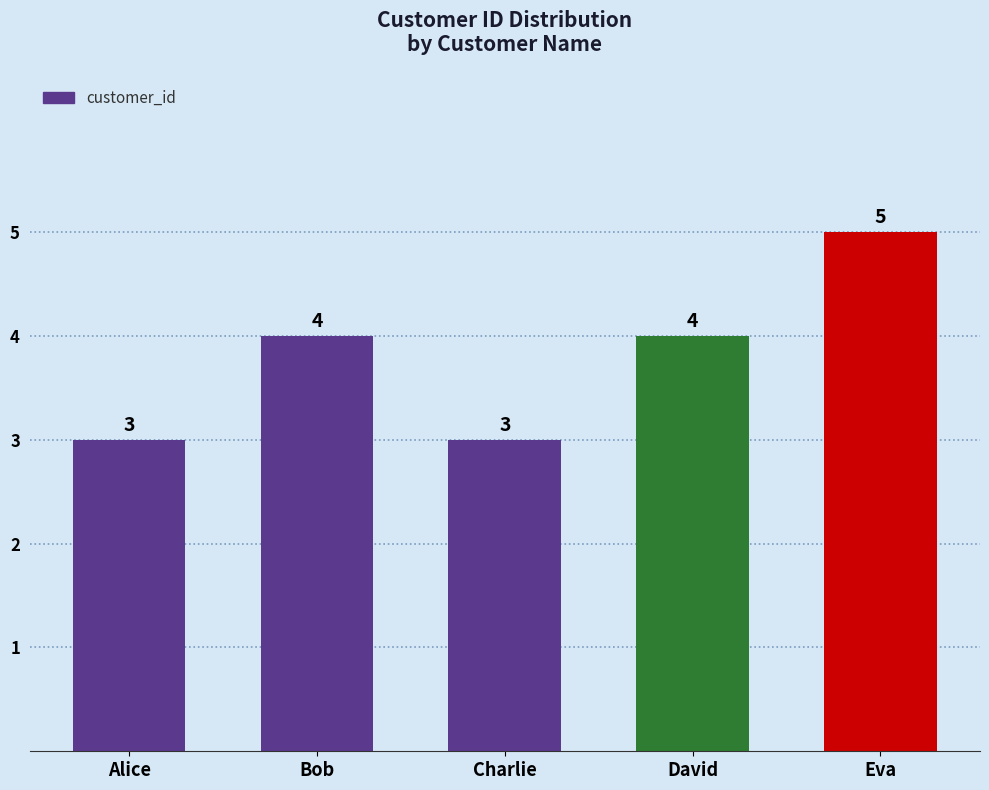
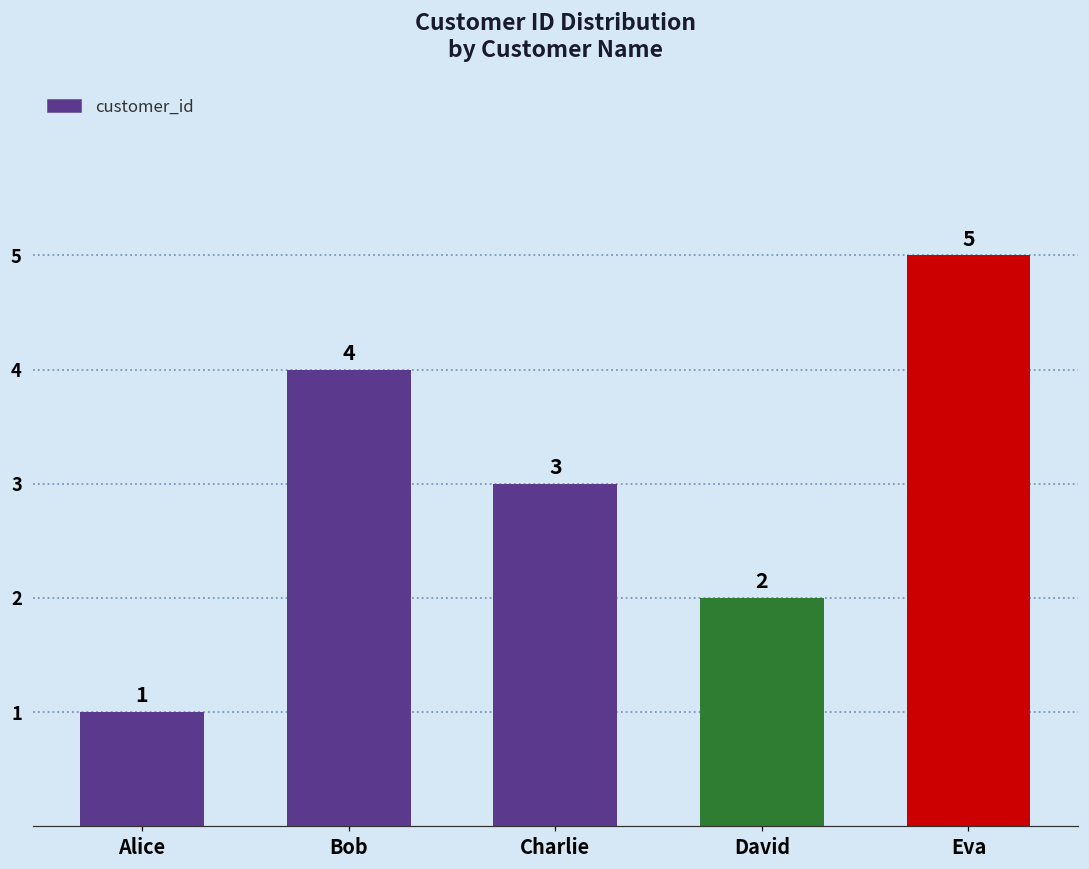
  {
-   "Alice": 3,
+   "Alice": 1,
    "Bob": 4,
    "Charlie": 3,
-   "David": 4,
+   "David": 2,
    "Eva": 5
  }
